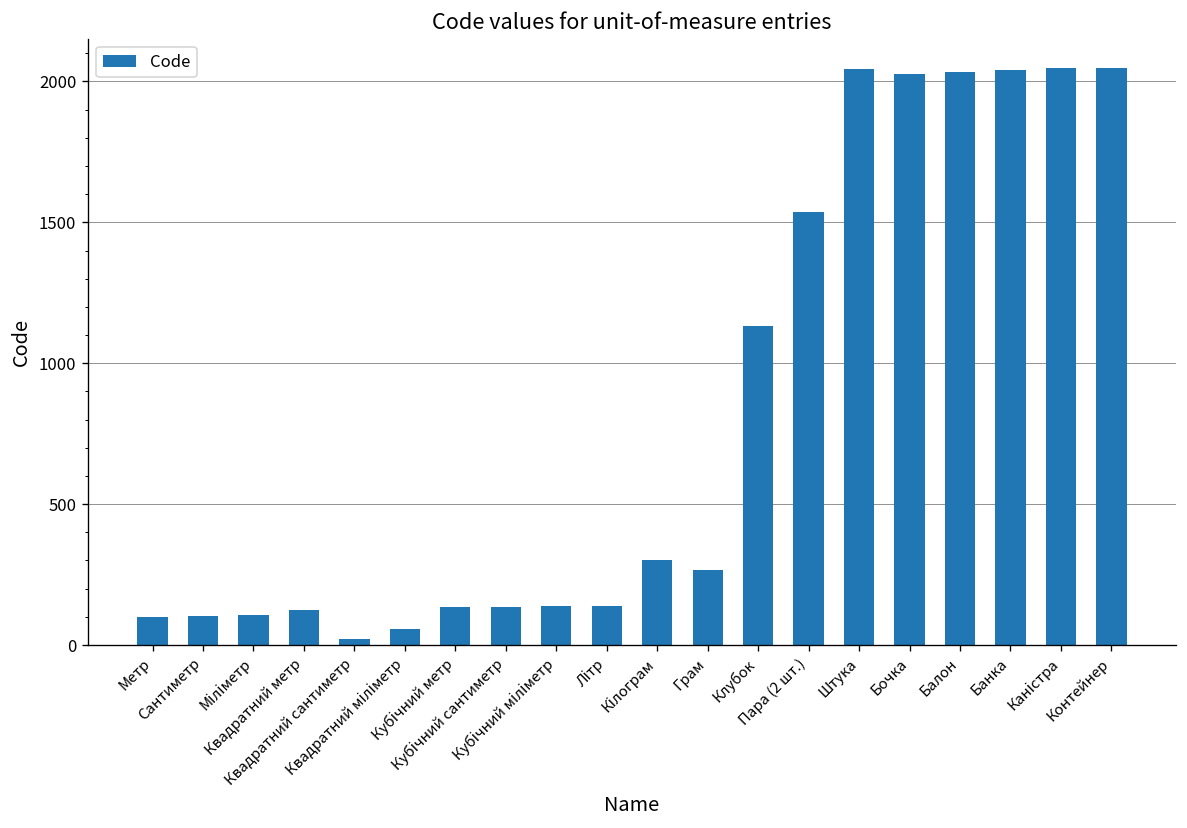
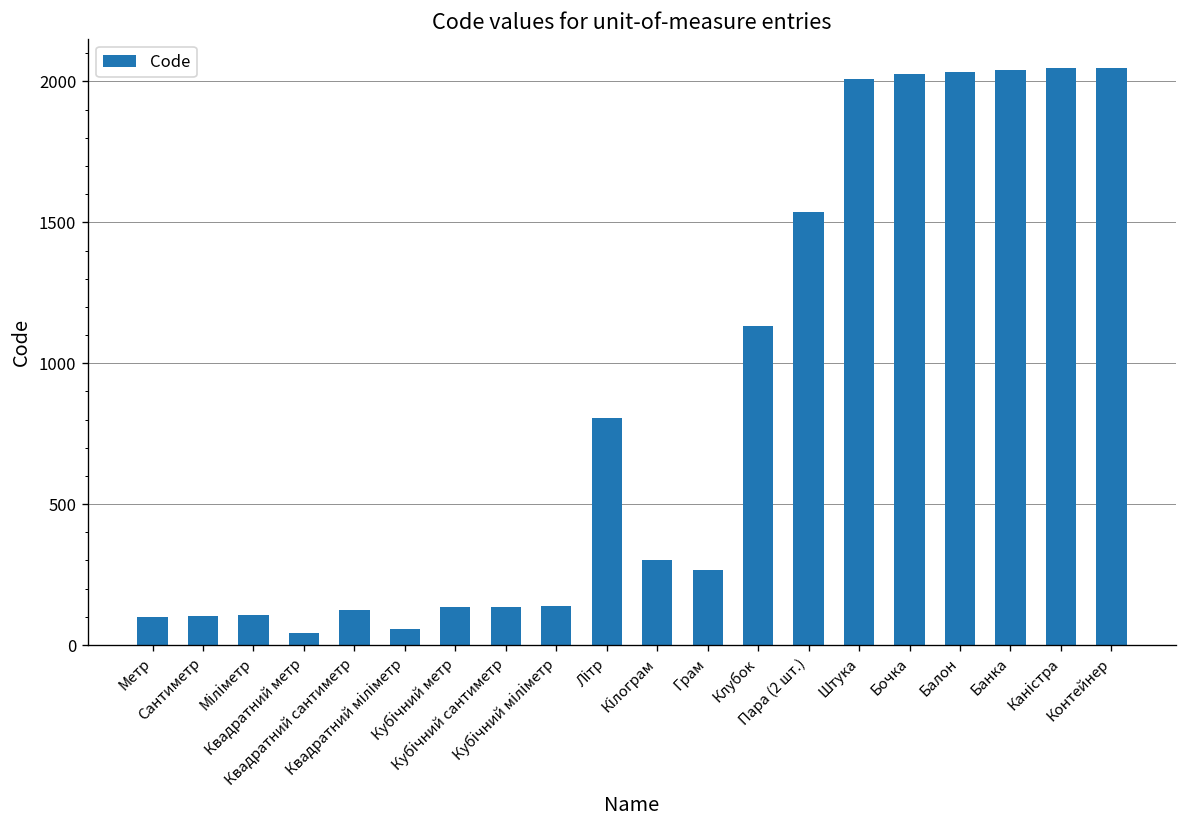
  {
    "Метр": 100,
    "Сантиметр": 100,
    "Міліметр": 110,
-   "Квадратний метр": 120,
-   "Квадратний сантиметр": 20,
+   "Квадратний метр": 40,
+   "Квадратний сантиметр": 130,
    "Квадратний міліметр": 60,
    "Кубічний метр": 130,
    "Кубічний сантиметр": 140,
    "Кубічний міліметр": 140,
-   "Літр": 140,
+   "Літр": 810,
    "Кілограм": 300,
    "Грам": 270,
    "Клубок": 1130,
    "Пара (2 шт.)": 1540,
-   "Штука": 2040,
+   "Штука": 2010,
    "Бочка": 2030,
    "Балон": 2030,
    "Банка": 2040,
    "Каністра": 2050,
    "Контейнер": 2050
  }
